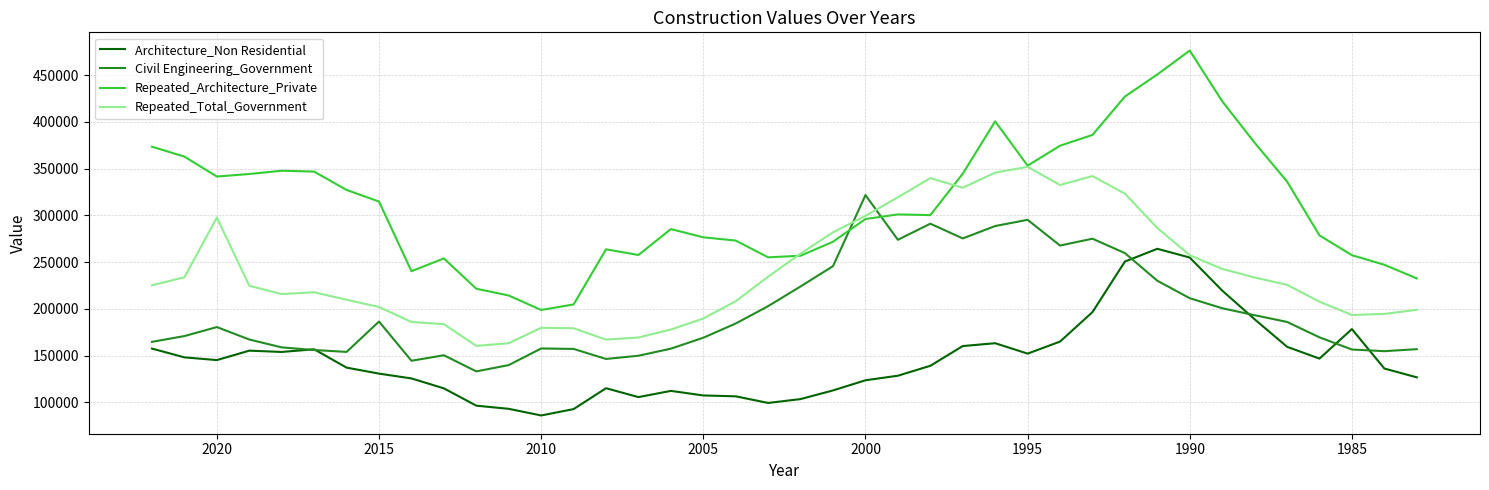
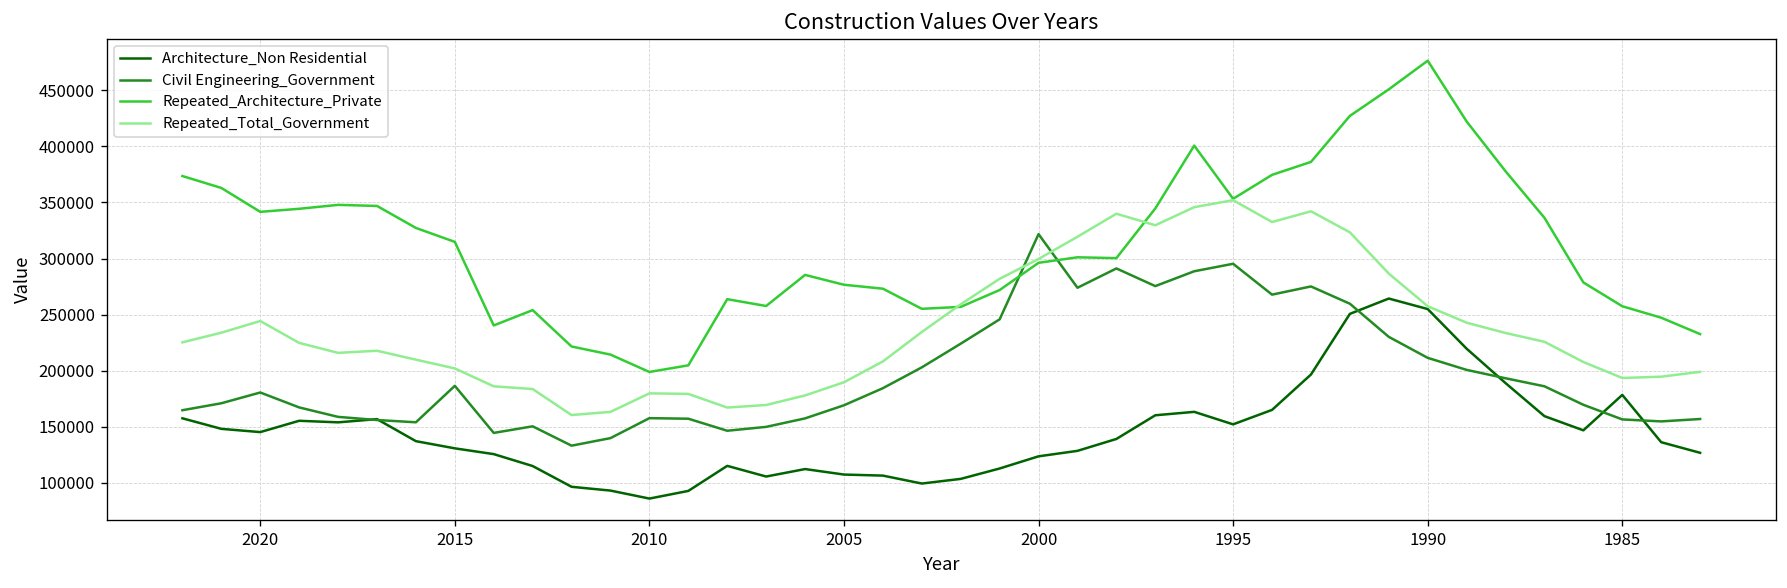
  {
    "Architecture_Non Residential": {
      "2020": 150000,
      "2015": 130000,
      "2010": 90000,
      "2005": 110000,
      "2000": 120000,
      "1995": 150000,
      "1985": 180000
    },
    "Civil Engineering_Government": {
      "2020": 180000,
      "2015": 190000,
      "2010": 160000,
      "2005": 170000,
      "2000": 320000,
      "1995": 300000,
      "1990": 210000,
      "1985": 160000
    },
    "Repeated_Architecture_Private": {
      "2020": 340000,
      "2015": 310000,
      "2010": 200000,
      "2005": 280000,
      "2000": 300000,
      "1990": 480000,
      "1985": 260000
    },
    "Repeated_Total_Government": {
-     "2020": 300000,
+     "2020": 240000,
      "2015": 200000,
      "2010": 180000,
      "2005": 190000,
      "2000": 300000,
      "1985": 190000
    }
  }
